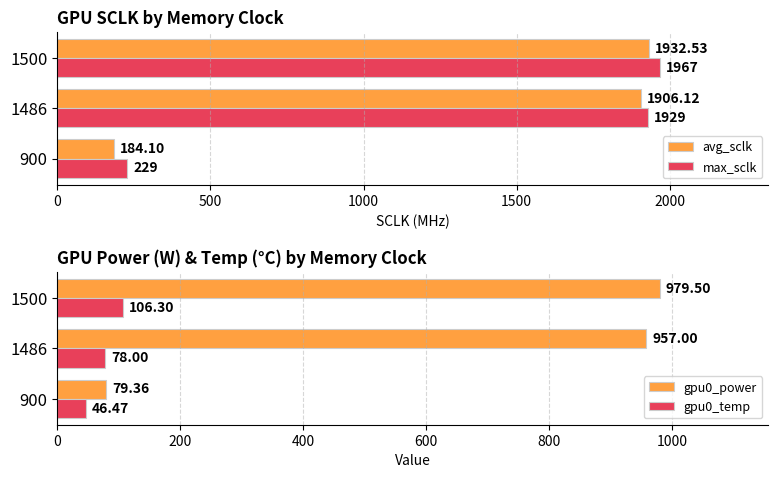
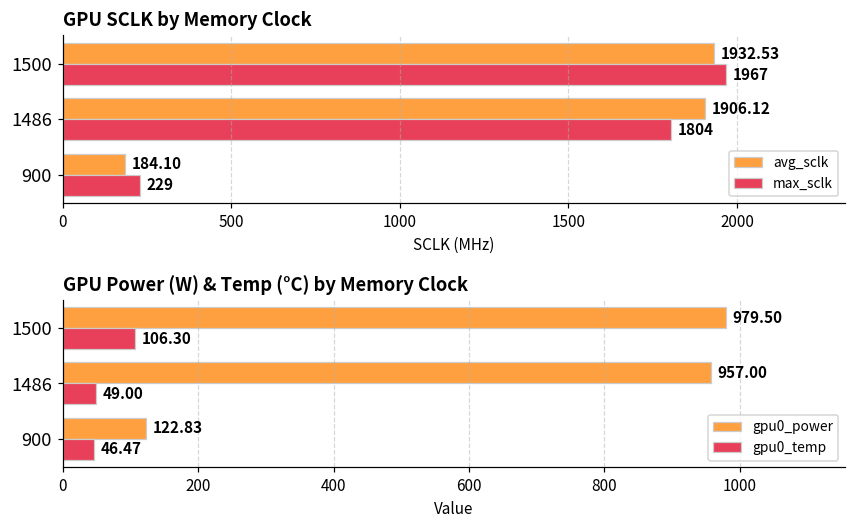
  {
    "GPU SCLK by Memory Clock": {
      "avg_sclk": {
        "1500": 1932.53,
        "1486": 1906.12,
        "900": 184.10
      },
      "max_sclk": {
        "1500": 1967,
-       "1486": 1929,
+       "1486": 1804,
        "900": 229
      }
    },
    "GPU Power (W) & Temp (°C) by Memory Clock": {
      "gpu0_power": {
        "1500": 979.50,
        "1486": 957.00,
-       "900": 79.36
+       "900": 122.83
      },
      "gpu0_temp": {
        "1500": 106.30,
-       "1486": 78.00,
+       "1486": 49.00,
        "900": 46.47
      }
    }
  }
